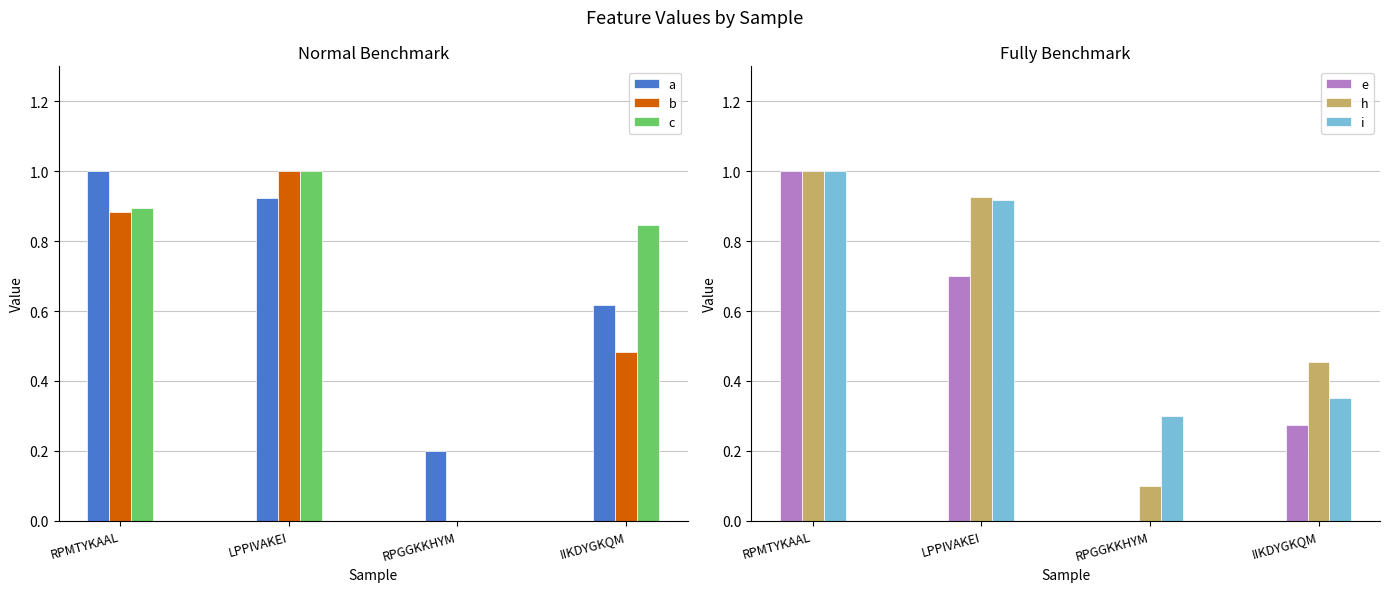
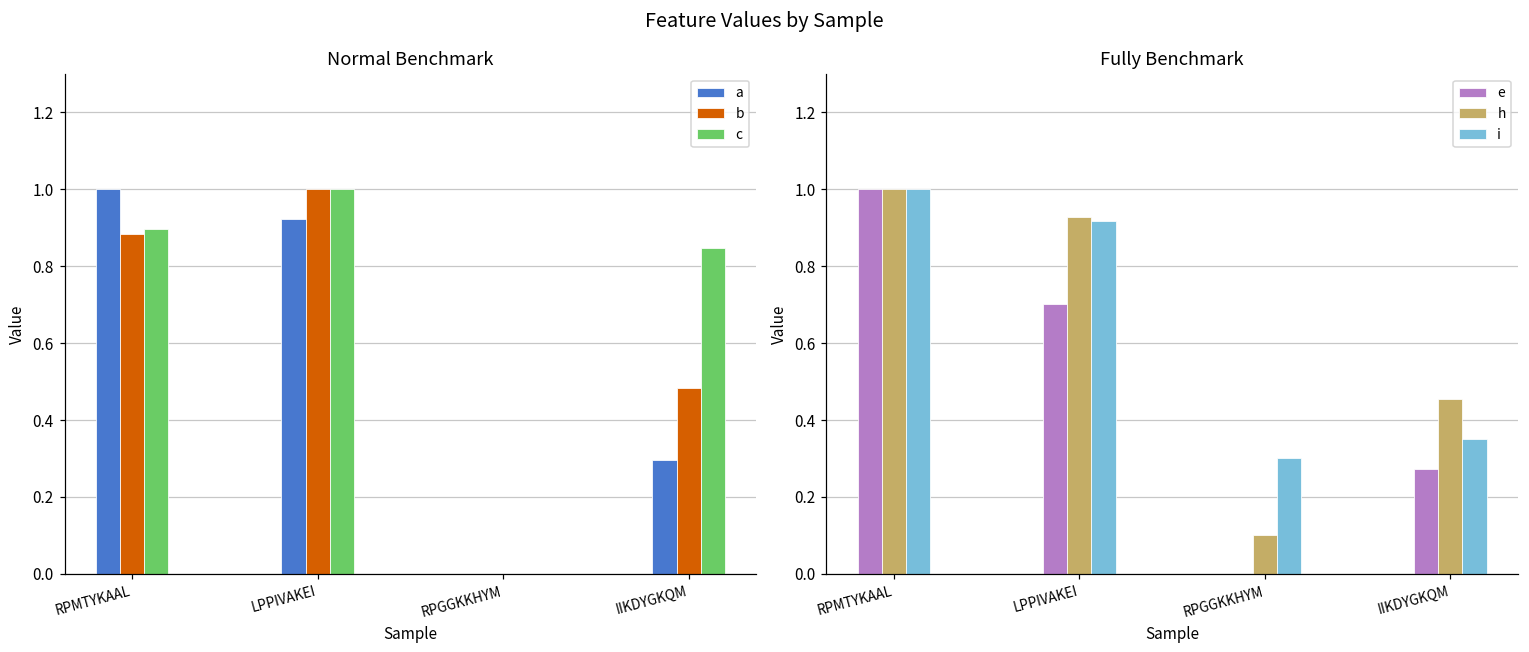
  {
    "Normal Benchmark": {
      "a": {
        "RPMTYKAAL": 1.00,
        "LPPIVAKEI": 0.92,
-       "RPGGKKHYM": 0.2,
-       "IIKDYGKQM": 0.62
+       "RPGGKKHYM": 0.0,
+       "IIKDYGKQM": 0.30
      },
      "b": {
        "RPMTYKAAL": 0.88,
        "LPPIVAKEI": 1.00,
        "RPGGKKHYM": 0.00,
        "IIKDYGKQM": 0.48
      },
      "c": {
        "RPMTYKAAL": 0.90,
        "LPPIVAKEI": 1.00,
        "RPGGKKHYM": 0.00,
        "IIKDYGKQM": 0.85
      }
    },
    "Fully Benchmark": {
      "e": {
        "RPMTYKAAL": 1.00,
        "LPPIVAKEI": 0.70,
        "RPGGKKHYM": 0.00,
        "IIKDYGKQM": 0.27
      },
      "h": {
        "RPMTYKAAL": 1.00,
        "LPPIVAKEI": 0.93,
        "RPGGKKHYM": 0.10,
        "IIKDYGKQM": 0.45
      },
      "i": {
        "RPMTYKAAL": 1.00,
        "LPPIVAKEI": 0.92,
        "RPGGKKHYM": 0.30,
        "IIKDYGKQM": 0.35
      }
    }
  }
